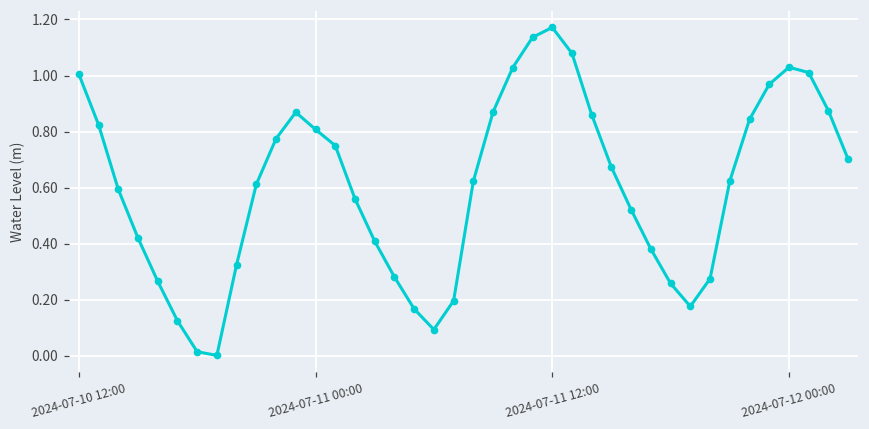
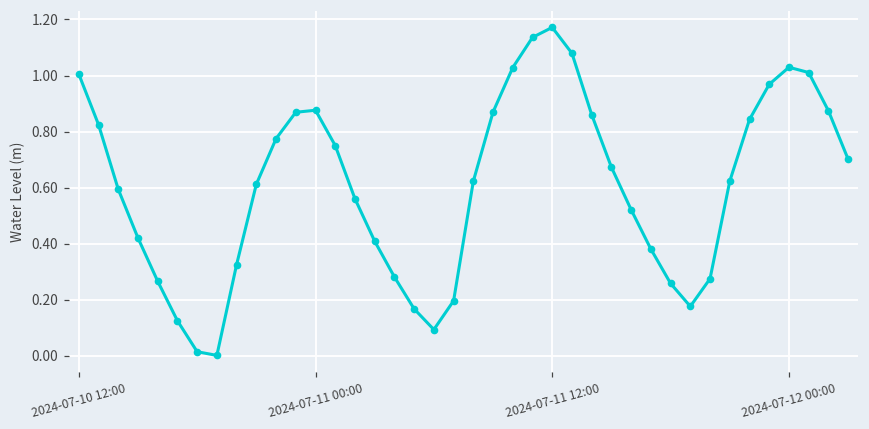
  {
    "2024-07-10 12:00": 1.01,
-   "2024-07-11 00:00": 0.81,
+   "2024-07-11 00:00": 0.88,
    "2024-07-11 12:00": 1.17,
    "2024-07-12 00:00": 1.03
  }
